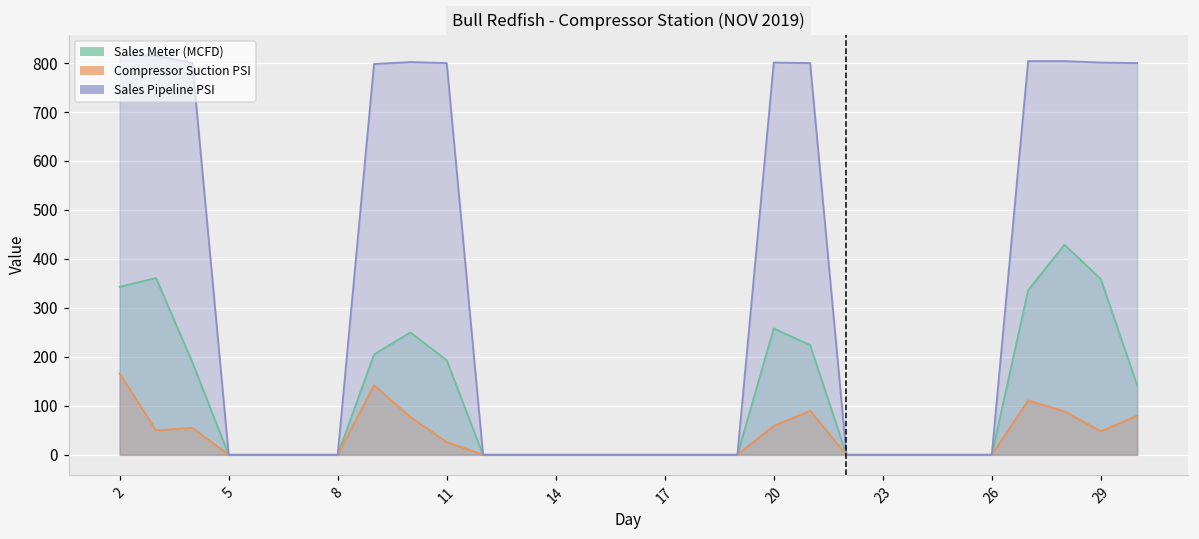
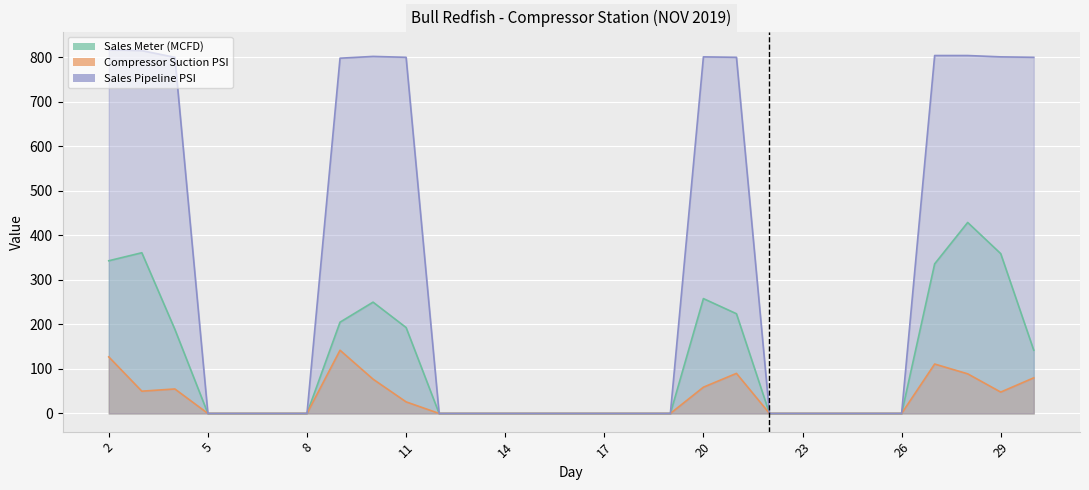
  {
    "Compressor Suction PSI": {
-     "2": 170,
+     "2": 130,
      "11": 30,
      "20": 60,
      "29": 50
    }
  }
